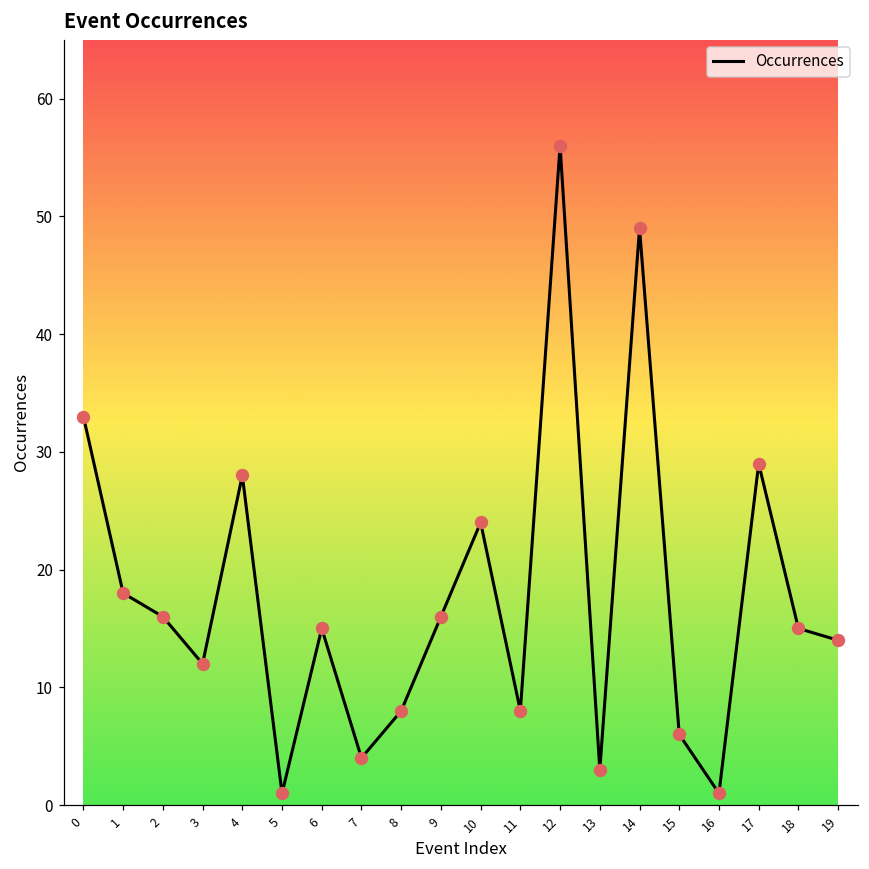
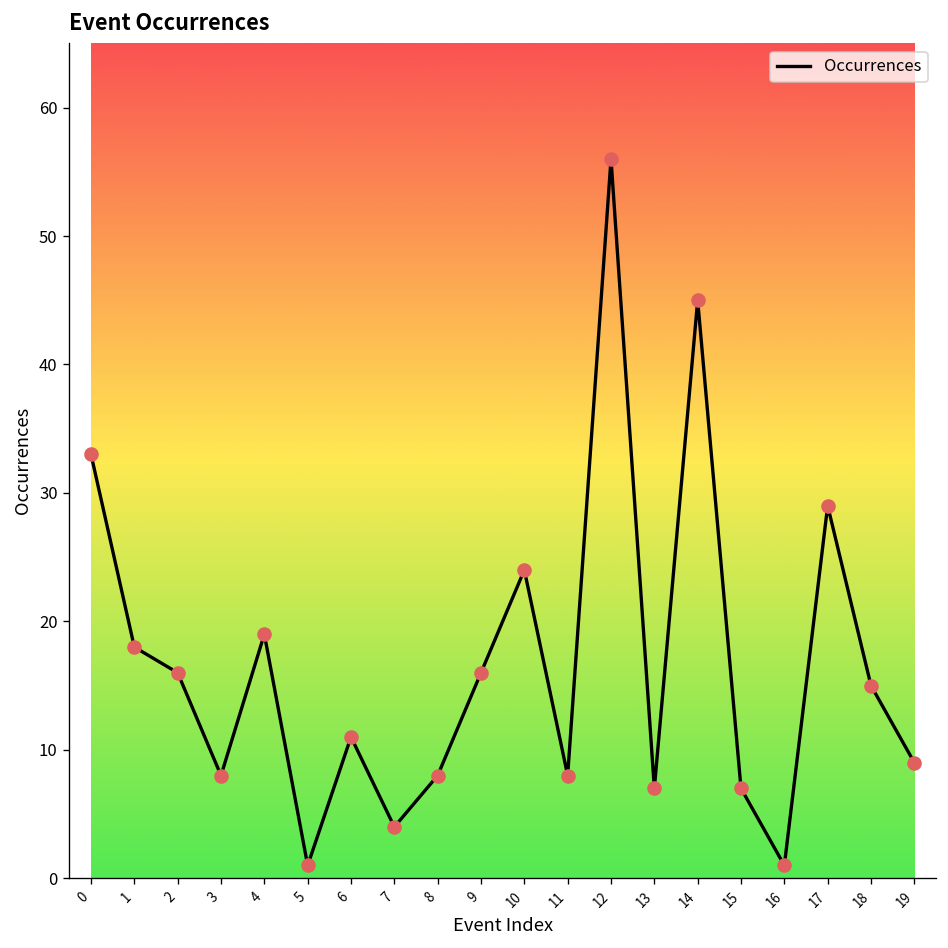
  {
    "0": 33,
    "1": 18,
    "2": 16,
-   "3": 12,
-   "4": 28,
+   "3": 8,
+   "4": 19,
    "5": 1,
-   "6": 15,
+   "6": 11,
    "7": 4,
    "8": 8,
    "9": 16,
    "10": 24,
    "11": 8,
    "12": 56,
-   "13": 3,
-   "14": 49,
-   "15": 6,
+   "13": 7,
+   "14": 45,
+   "15": 7,
    "16": 1,
    "17": 29,
    "18": 15,
-   "19": 14
+   "19": 9
  }
